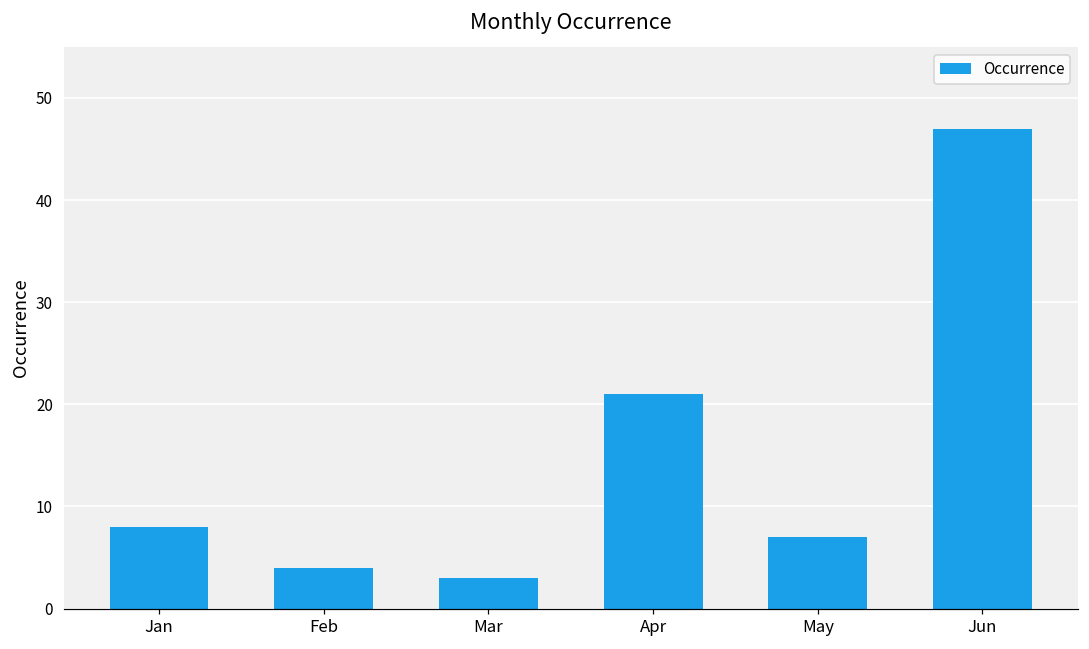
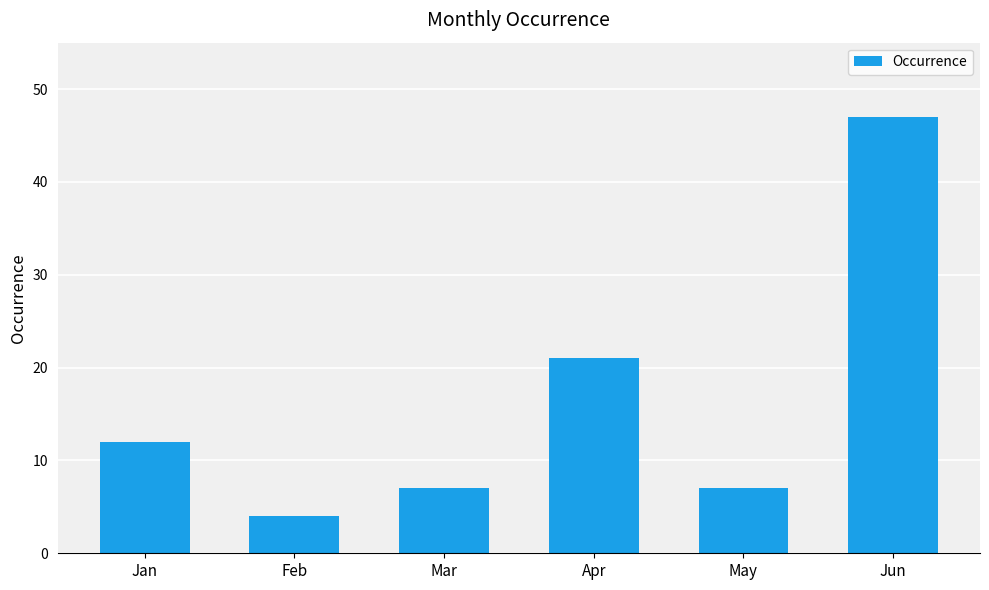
  {
-   "Jan": 8,
+   "Jan": 12,
    "Feb": 4,
-   "Mar": 3,
+   "Mar": 7,
    "Apr": 21,
    "May": 7,
    "Jun": 47
  }
